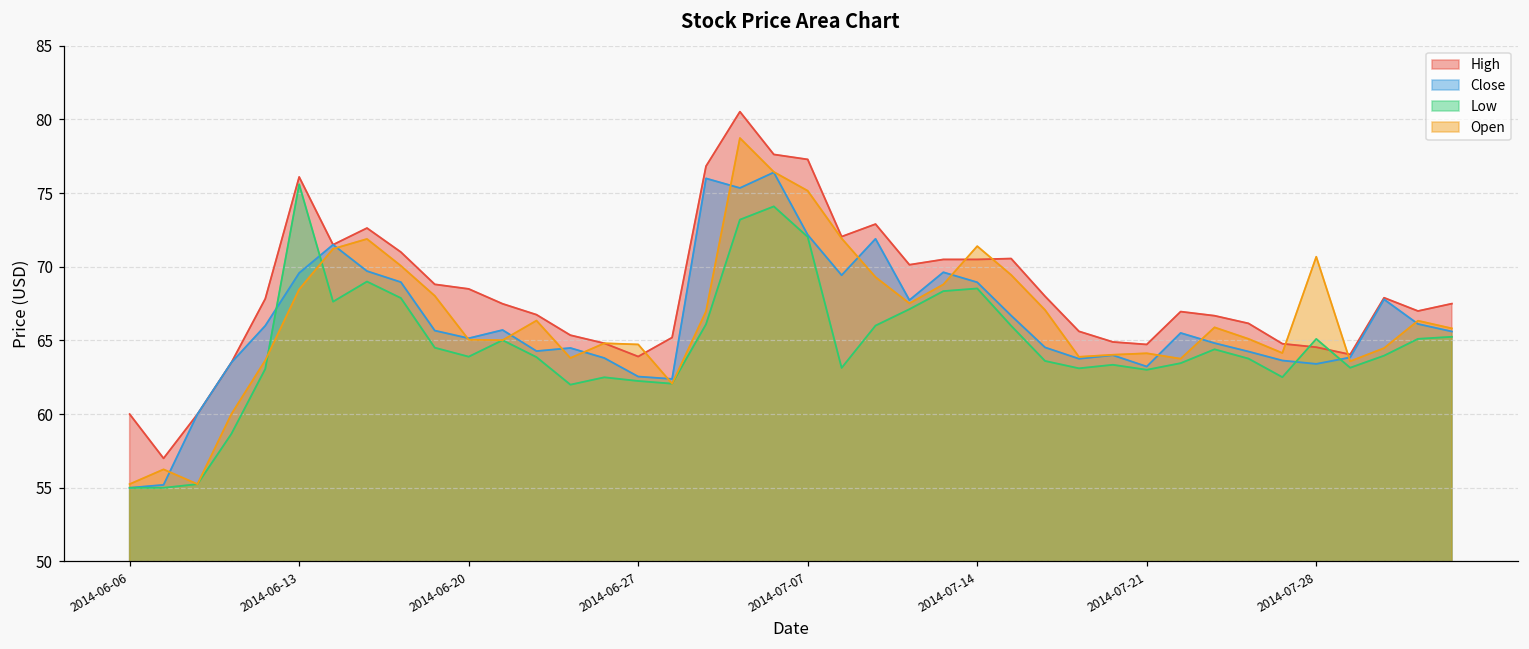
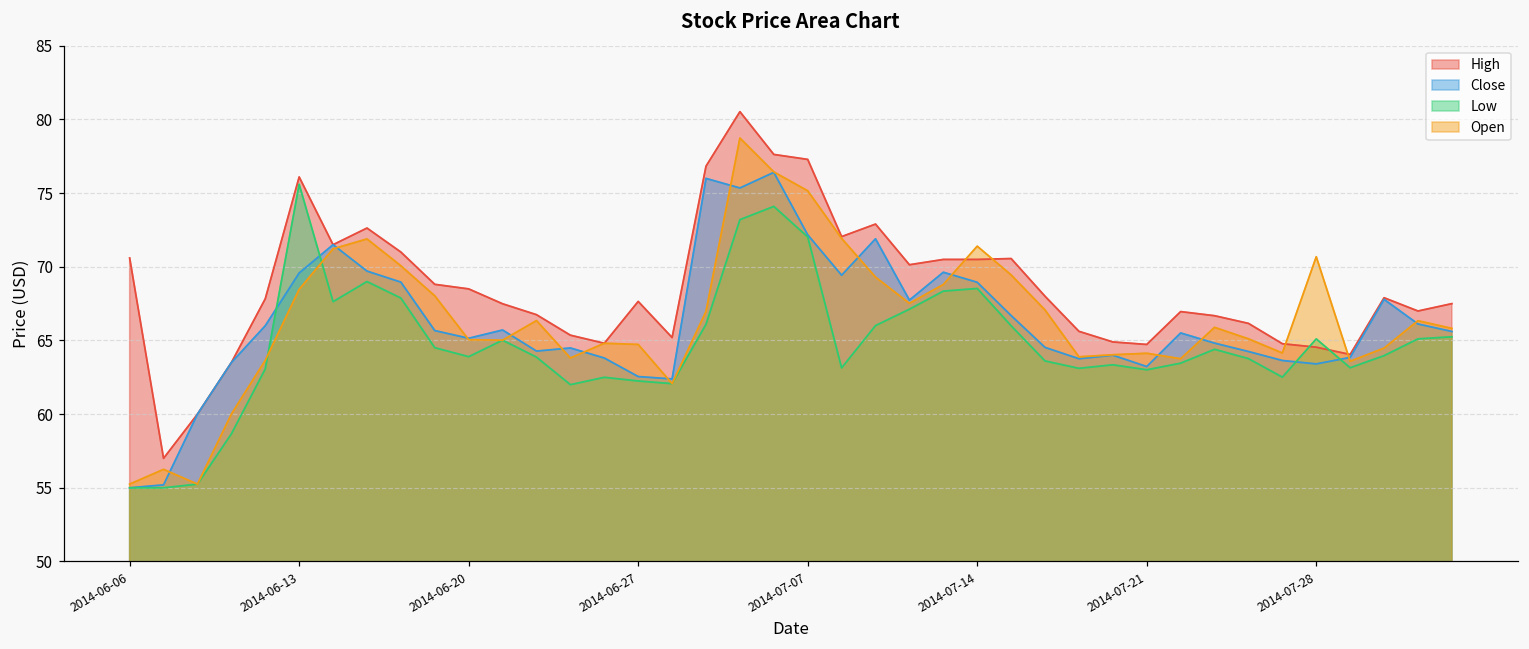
  {
    "High": {
-     "2014-06-06": 60.0,
+     "2014-06-06": 70.6,
      "2014-06-13": 76.1,
      "2014-06-20": 68.5,
-     "2014-06-27": 63.9,
+     "2014-06-27": 67.7,
      "2014-07-07": 77.3,
      "2014-07-14": 70.5,
      "2014-07-21": 64.7,
      "2014-07-28": 64.5
    },
    "Close": {
      "2014-06-13": 69.6,
      "2014-06-27": 62.5,
      "2014-07-14": 68.9,
      "2014-07-21": 63.2,
      "2014-07-28": 63.4
    },
    "Low": {
      "2014-06-13": 75.6,
      "2014-06-20": 63.9,
      "2014-06-27": 62.3,
      "2014-07-14": 68.5,
      "2014-07-21": 63.0,
      "2014-07-28": 65.1
    },
    "Open": {
      "2014-06-06": 55.3,
      "2014-06-13": 68.5,
      "2014-06-27": 64.7,
      "2014-07-07": 75.2,
      "2014-07-14": 71.4,
      "2014-07-21": 64.1,
      "2014-07-28": 70.7
    }
  }
